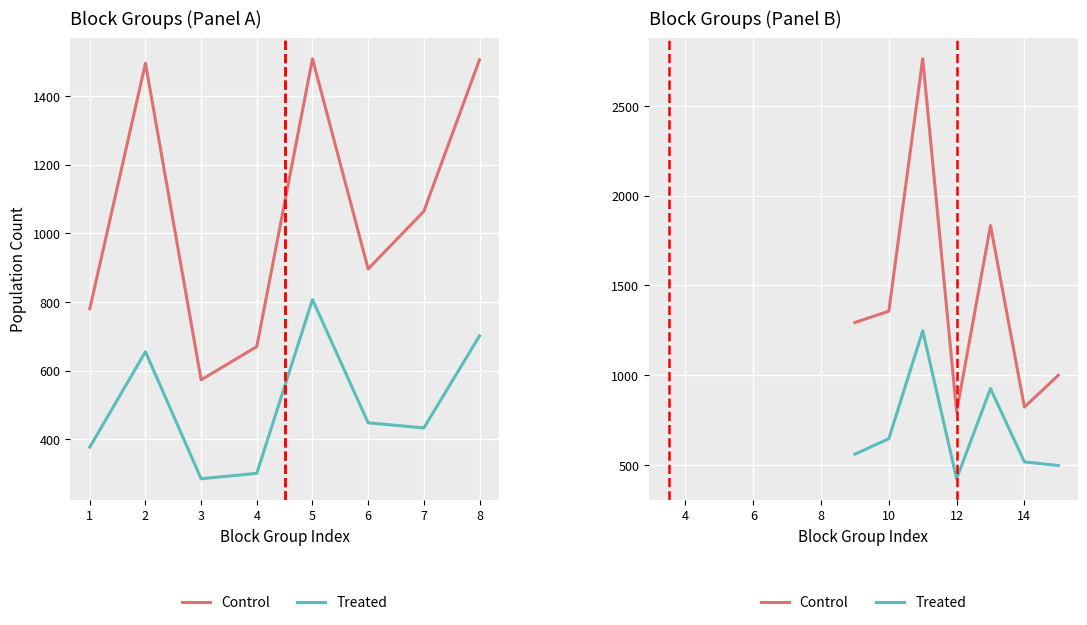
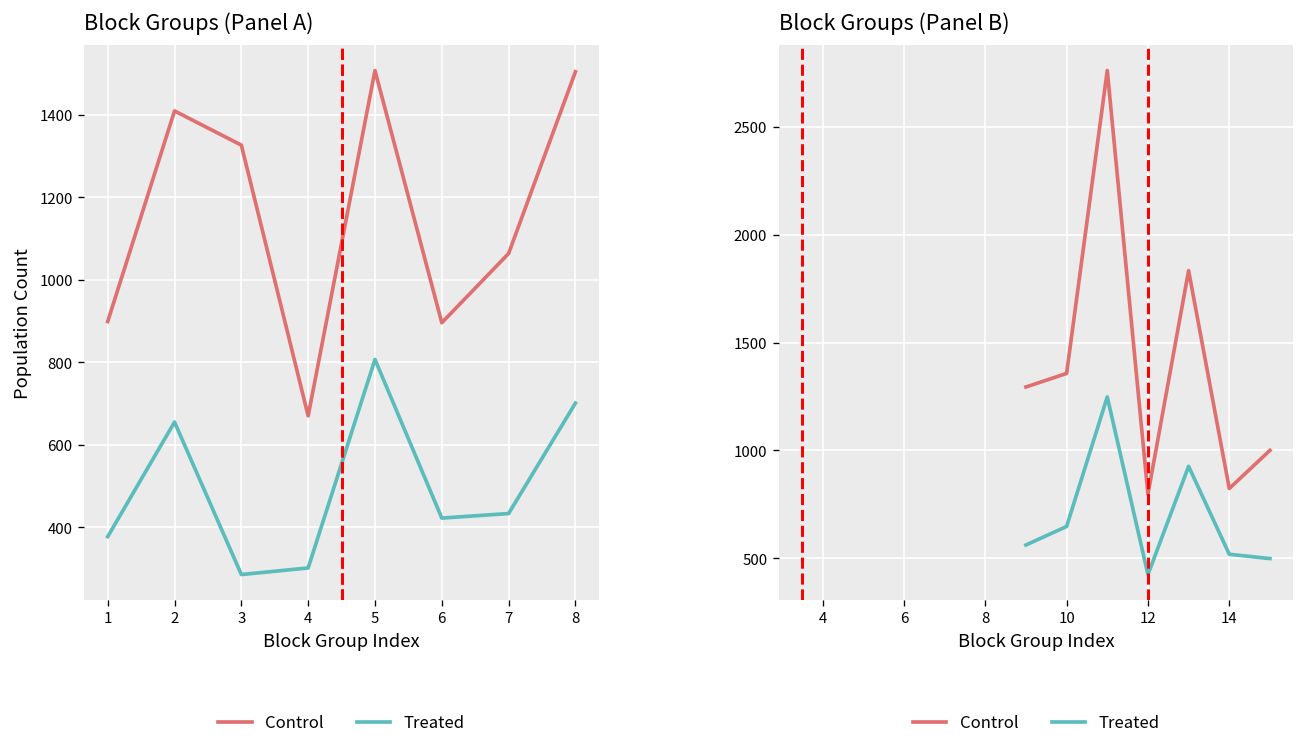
  {
    "Block Groups (Panel A)": {
      "Control": {
-       "1": 780,
-       "2": 1500,
-       "3": 570,
+       "1": 900,
+       "2": 1410,
+       "3": 1330,
        "4": 670,
        "5": 1510,
        "6": 900,
        "7": 1060,
        "8": 1510
      },
      "Treated": {
        "1": 380,
        "2": 660,
        "3": 290,
        "4": 300,
        "5": 810,
-       "6": 450,
+       "6": 420,
        "7": 430,
        "8": 700
      }
    },
    "Block Groups (Panel B)": {
      "Control": {
        "10": 1360,
        "12": 800,
        "14": 820
      },
      "Treated": {
        "10": 650,
        "12": 420,
        "14": 520
      }
    }
  }
